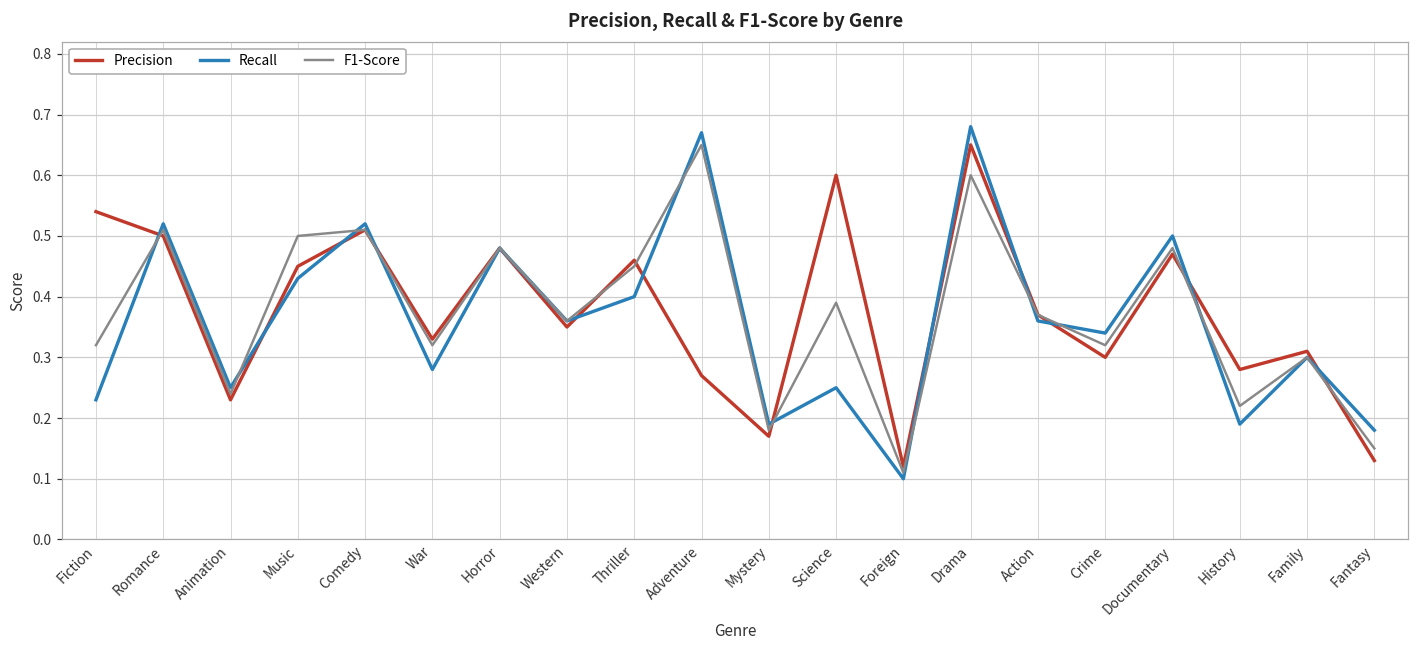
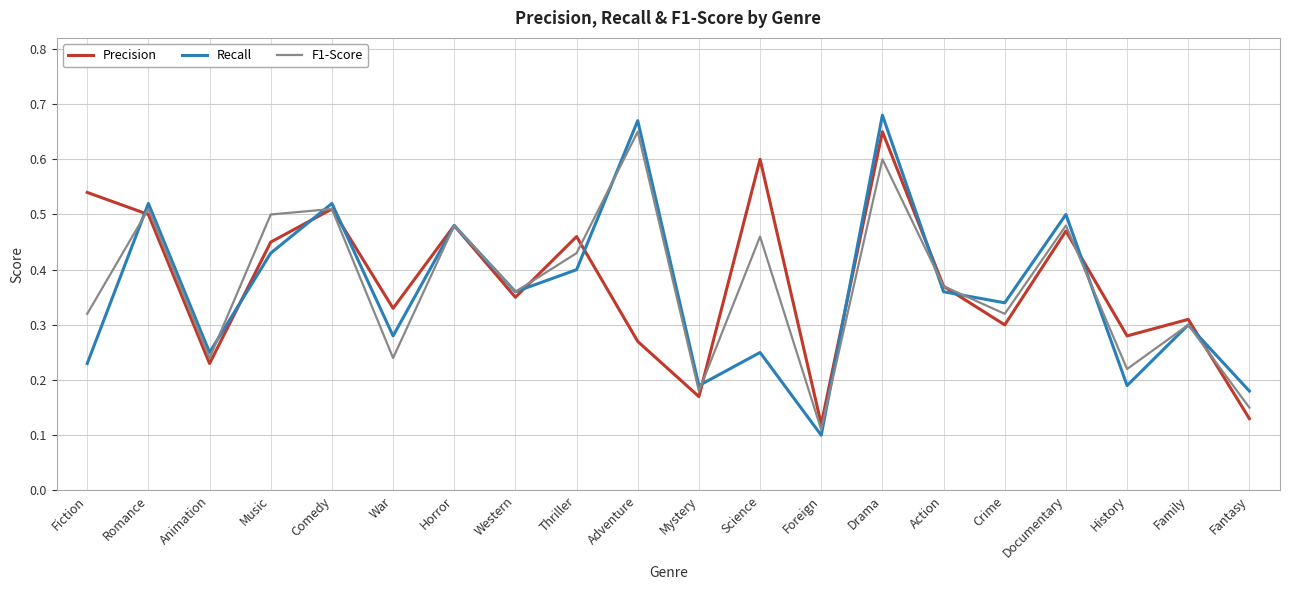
  {
    "Precision": {
      "Fiction": 0.54,
      "Romance": 0.50,
      "Animation": 0.23,
      "Music": 0.45,
      "War": 0.33,
      "Western": 0.35,
      "Thriller": 0.46,
      "Adventure": 0.27,
      "Mystery": 0.17,
      "Science": 0.60,
      "Foreign": 0.12,
      "Drama": 0.65,
      "Crime": 0.30,
      "Documentary": 0.47,
      "History": 0.28,
      "Family": 0.31,
      "Fantasy": 0.13
    },
    "Recall": {
      "Fiction": 0.23,
      "Romance": 0.52,
      "Animation": 0.25,
      "Music": 0.43,
      "Comedy": 0.52,
      "War": 0.28,
      "Thriller": 0.40,
      "Adventure": 0.67,
      "Mystery": 0.19,
      "Science": 0.25,
      "Foreign": 0.10,
      "Drama": 0.68,
      "Action": 0.36,
      "Crime": 0.34,
      "Documentary": 0.50,
      "History": 0.19,
      "Fantasy": 0.18
    },
    "F1-Score": {
      "Fiction": 0.32,
      "Romance": 0.51,
      "Animation": 0.24,
      "Music": 0.50,
-     "War": 0.32,
-     "Thriller": 0.45,
+     "War": 0.24,
+     "Thriller": 0.43,
      "Adventure": 0.65,
      "Mystery": 0.18,
-     "Science": 0.39,
+     "Science": 0.46,
      "Foreign": 0.11,
      "Drama": 0.60,
      "Crime": 0.32,
      "Documentary": 0.48,
      "History": 0.22,
      "Fantasy": 0.15
    }
  }
